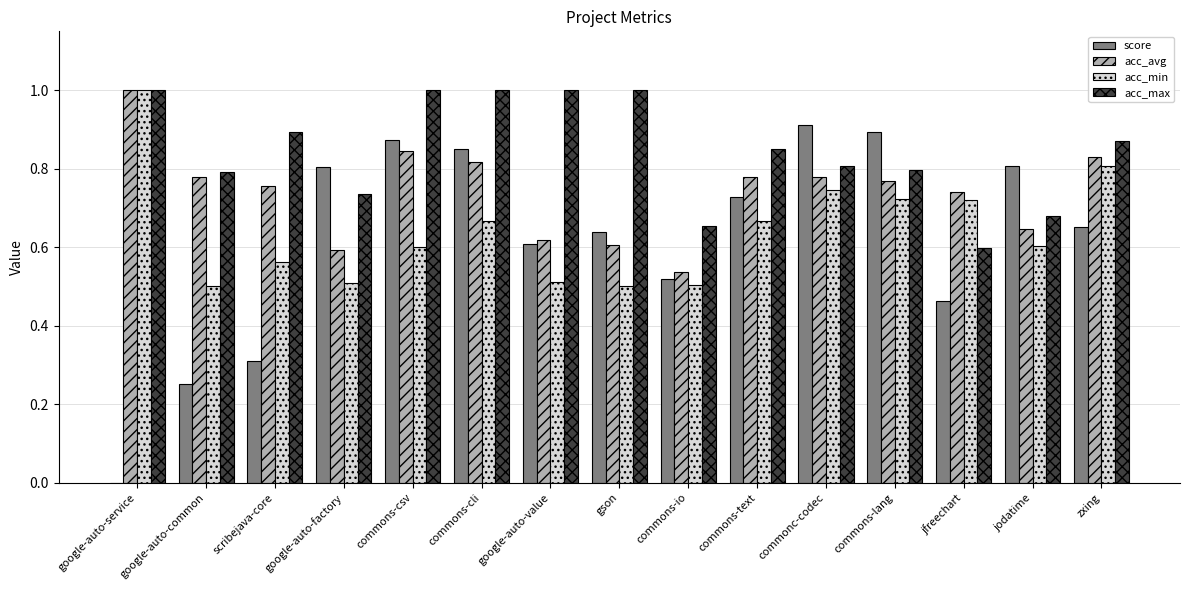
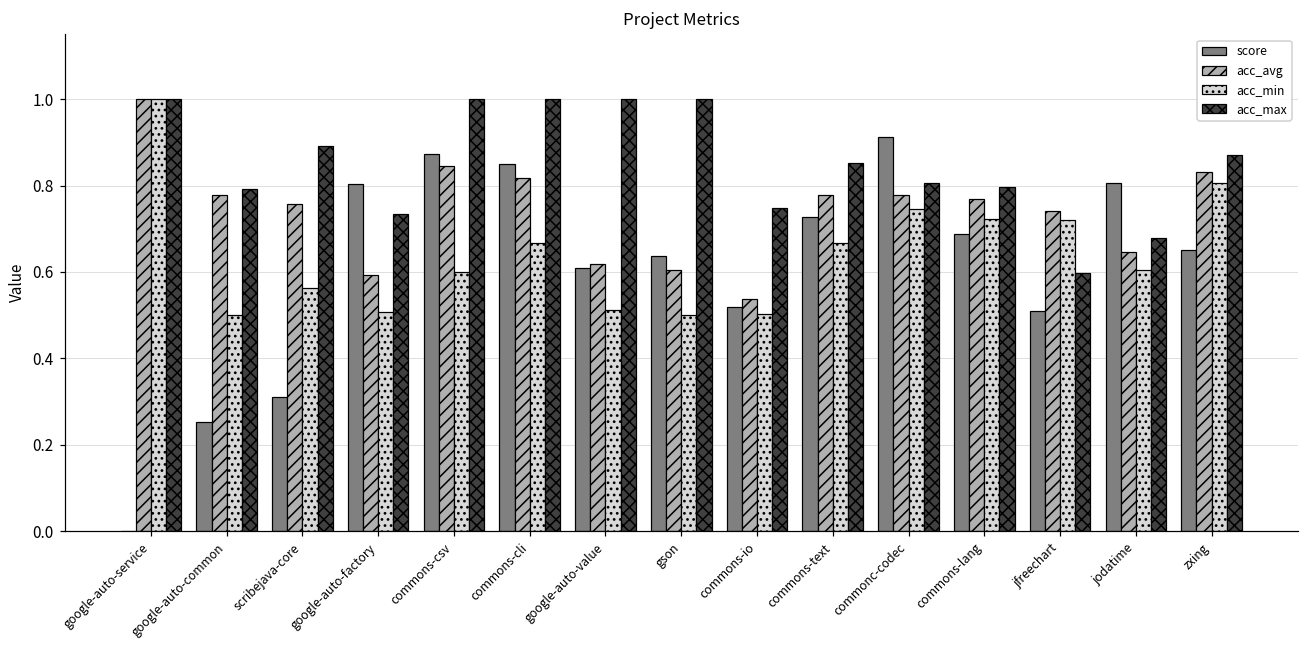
  {
    "score": {
      "google-auto-service": 0.00,
      "google-auto-common": 0.25,
      "scribejava-core": 0.31,
      "google-auto-factory": 0.80,
      "commons-csv": 0.87,
      "commons-cli": 0.85,
      "google-auto-value": 0.61,
      "gson": 0.64,
      "commons-io": 0.52,
      "commons-text": 0.73,
      "commonc-codec": 0.91,
-     "commons-lang": 0.89,
-     "jfreechart": 0.46,
+     "commons-lang": 0.69,
+     "jfreechart": 0.51,
      "jodatime": 0.81,
      "zxing": 0.65
    },
    "acc_avg": {
      "google-auto-service": 1.00,
      "google-auto-common": 0.78,
      "scribejava-core": 0.76,
      "google-auto-factory": 0.59,
      "commons-csv": 0.85,
      "commons-cli": 0.82,
      "google-auto-value": 0.62,
      "gson": 0.61,
      "commons-io": 0.54,
      "commons-text": 0.78,
      "commonc-codec": 0.78,
      "commons-lang": 0.77,
      "jfreechart": 0.74,
      "jodatime": 0.65,
      "zxing": 0.83
    },
    "acc_min": {
      "google-auto-service": 1.00,
      "google-auto-common": 0.50,
      "scribejava-core": 0.56,
      "google-auto-factory": 0.51,
      "commons-csv": 0.60,
      "commons-cli": 0.67,
      "google-auto-value": 0.51,
      "gson": 0.50,
      "commons-io": 0.50,
      "commons-text": 0.67,
      "commonc-codec": 0.75,
      "commons-lang": 0.72,
      "jfreechart": 0.72,
      "jodatime": 0.60,
      "zxing": 0.81
    },
    "acc_max": {
      "google-auto-service": 1.00,
      "google-auto-common": 0.79,
      "scribejava-core": 0.89,
      "google-auto-factory": 0.74,
      "commons-csv": 1.00,
      "commons-cli": 1.00,
      "google-auto-value": 1.00,
      "gson": 1.00,
-     "commons-io": 0.66,
+     "commons-io": 0.75,
      "commons-text": 0.85,
      "commonc-codec": 0.81,
      "commons-lang": 0.80,
      "jfreechart": 0.60,
      "jodatime": 0.68,
      "zxing": 0.87
    }
  }
